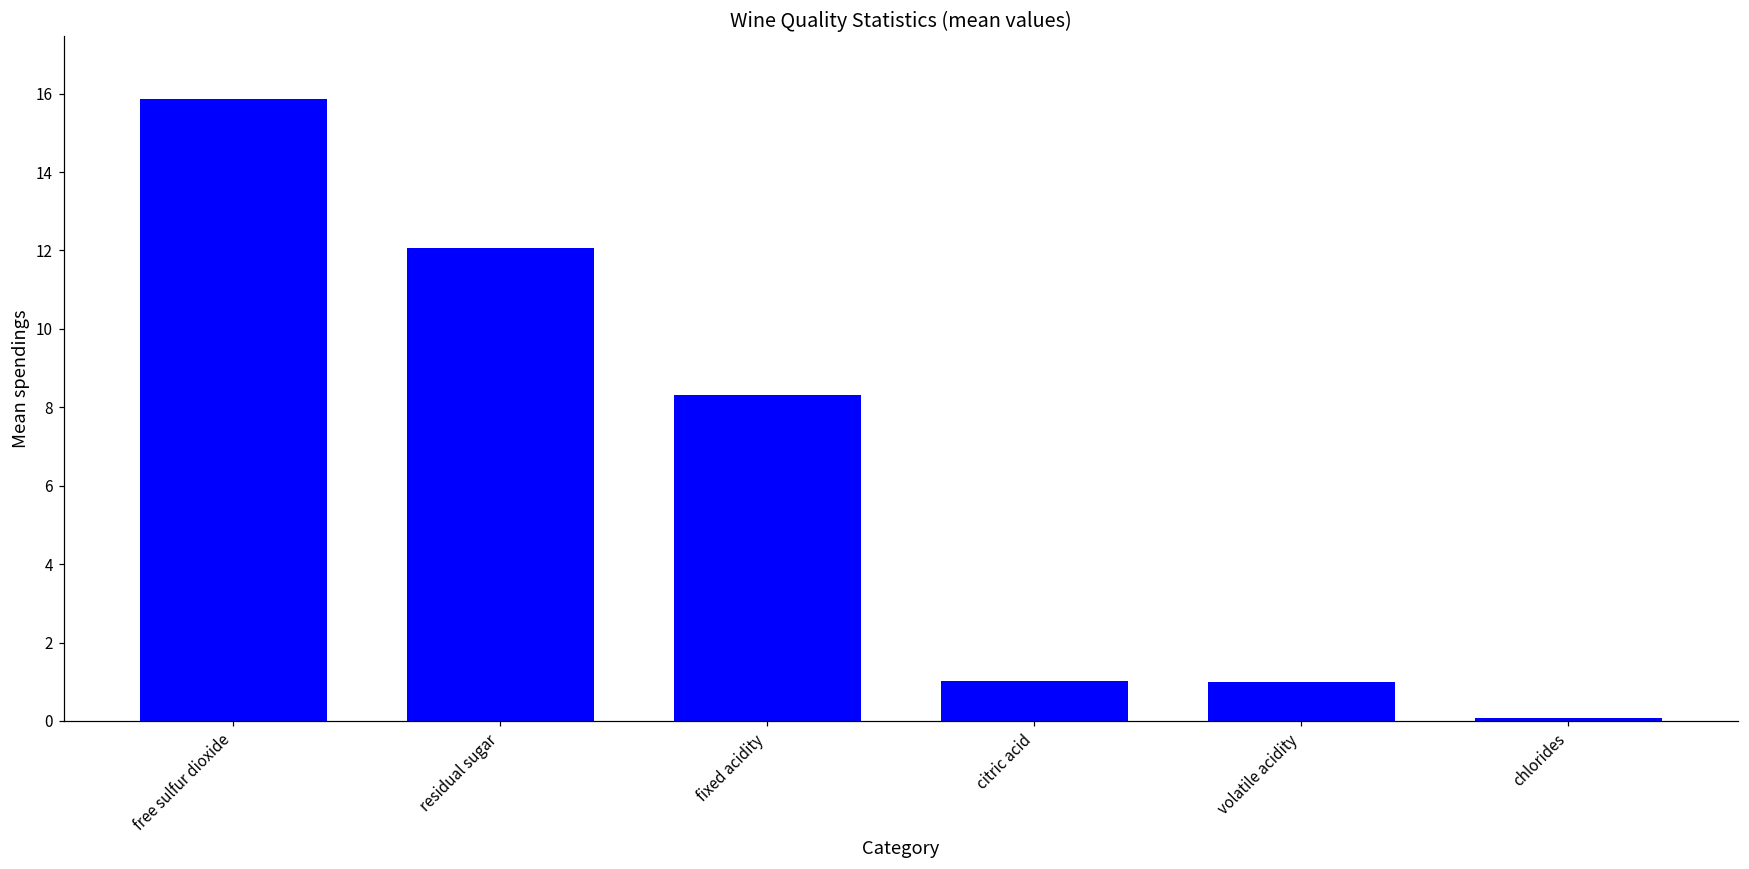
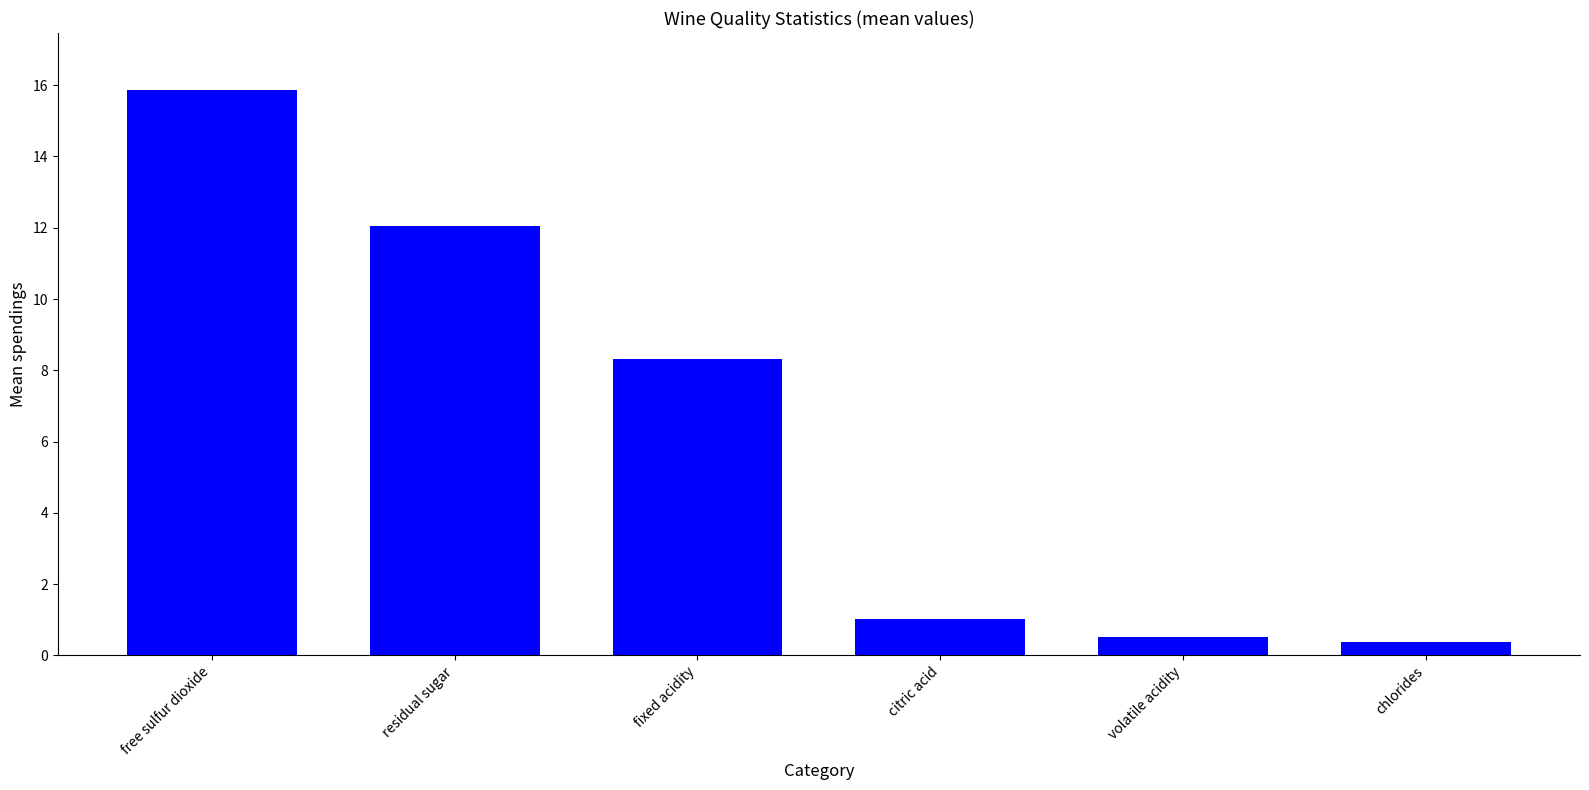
  {
    "free sulfur dioxide": 15.9,
    "residual sugar": 12.1,
    "fixed acidity": 8.3,
    "citric acid": 1.0,
-   "volatile acidity": 1.0,
-   "chlorides": 0.1
+   "volatile acidity": 0.5,
+   "chlorides": 0.4
  }
